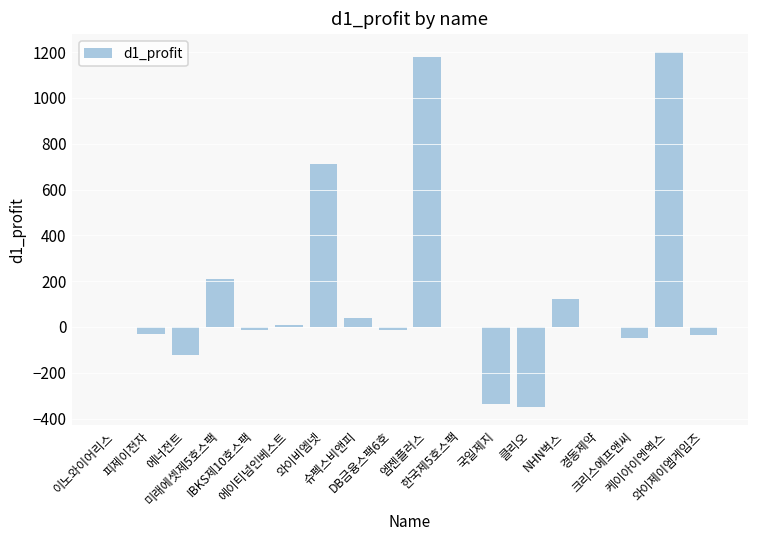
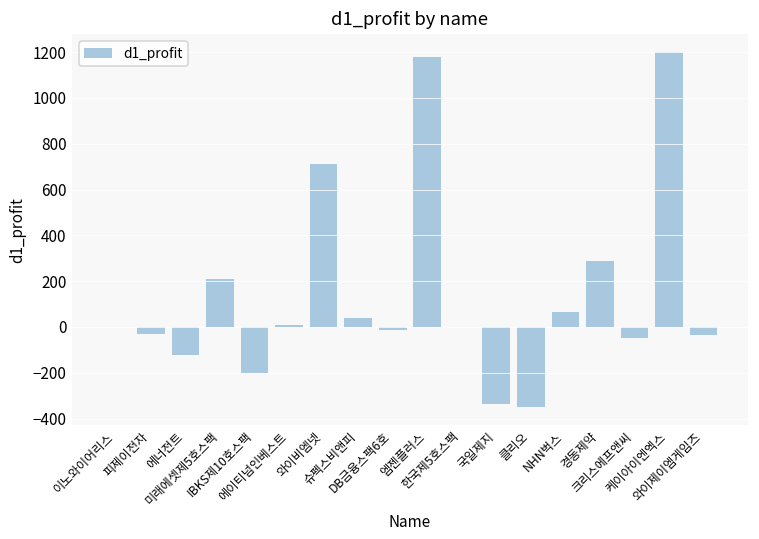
  {
    "이노와이어리스": 0,
    "피제이전자": -30,
    "에너전트": -120,
    "미래에셋제5호스팩": 210,
-   "IBKS제10호스팩": -20,
+   "IBKS제10호스팩": -200,
    "와이비엠넷": 710,
    "슈펙스비앤피": 40,
    "DB금융스팩6호": -20,
    "엠젠플러스": 1180,
    "한국제5호스팩": 0,
    "국일제지": -340,
    "클리오": -350,
-   "NHN벅스": 120,
-   "경동제약": 0,
+   "NHN벅스": 60,
+   "경동제약": 290,
    "크리스에프앤씨": -50,
    "케이아이엔엑스": 1200,
    "와이제이엠게임즈": -40
  }
